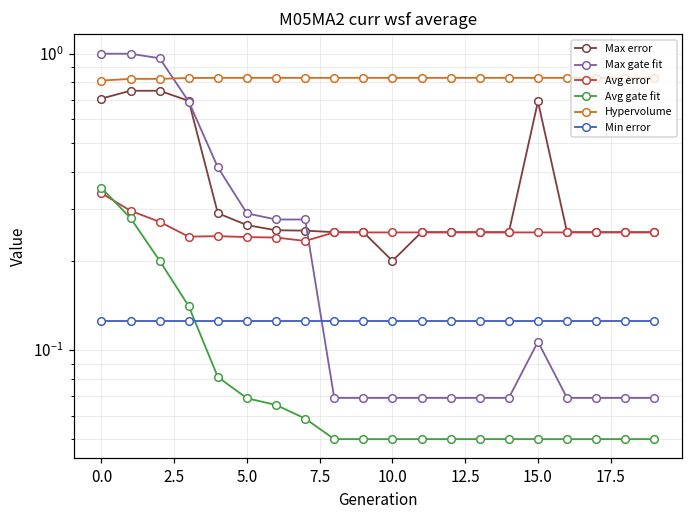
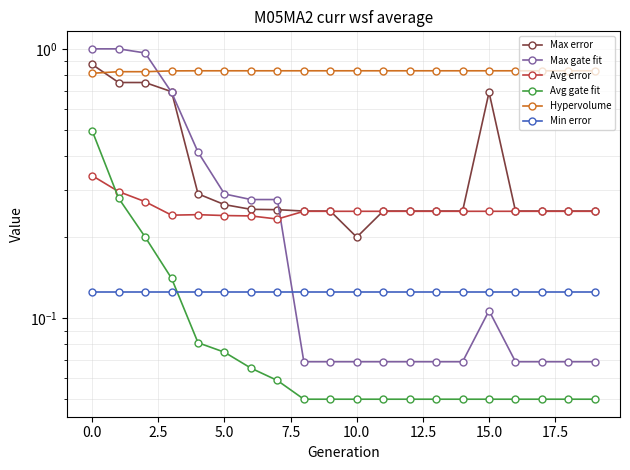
  {
    "Max error": {
-     "0.0": 0.71,
+     "0.0": 0.88,
      "5.0": 0.26,
      "10.0": 0.20,
      "15.0": 0.69
    },
    "Max gate fit": {
      "0.0": 1.00,
      "5.0": 0.29,
      "10.0": 0.069,
      "15.0": 0.107
    },
    "Avg gate fit": {
-     "0.0": 0.35,
-     "5.0": 0.069,
+     "0.0": 0.50,
+     "5.0": 0.075,
      "10.0": 0.050,
      "15.0": 0.050
    },
    "Min error": {
      "0.0": 0.13,
      "5.0": 0.13,
      "10.0": 0.13,
      "15.0": 0.13
    }
  }
